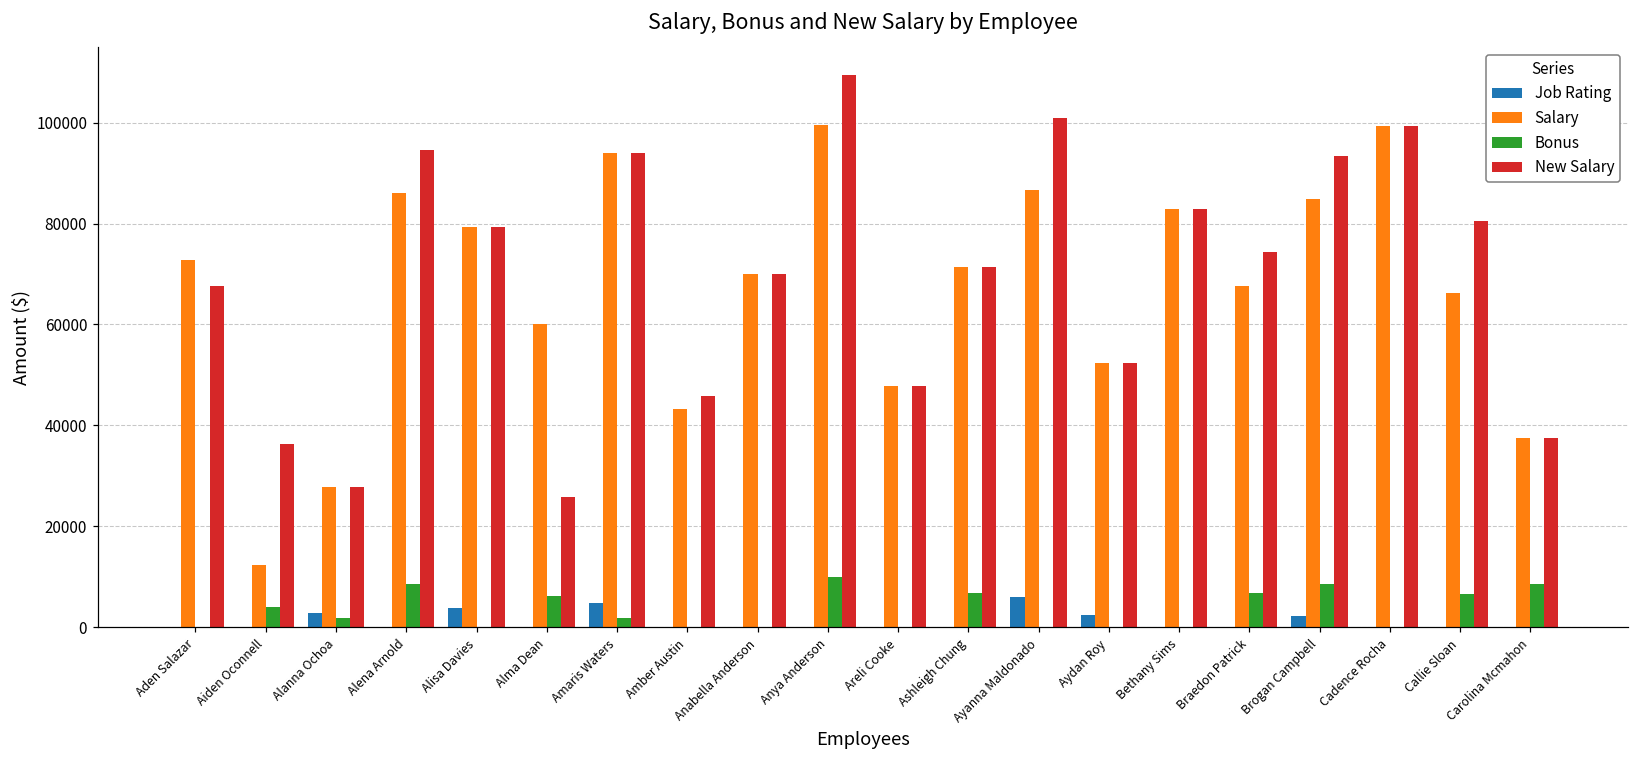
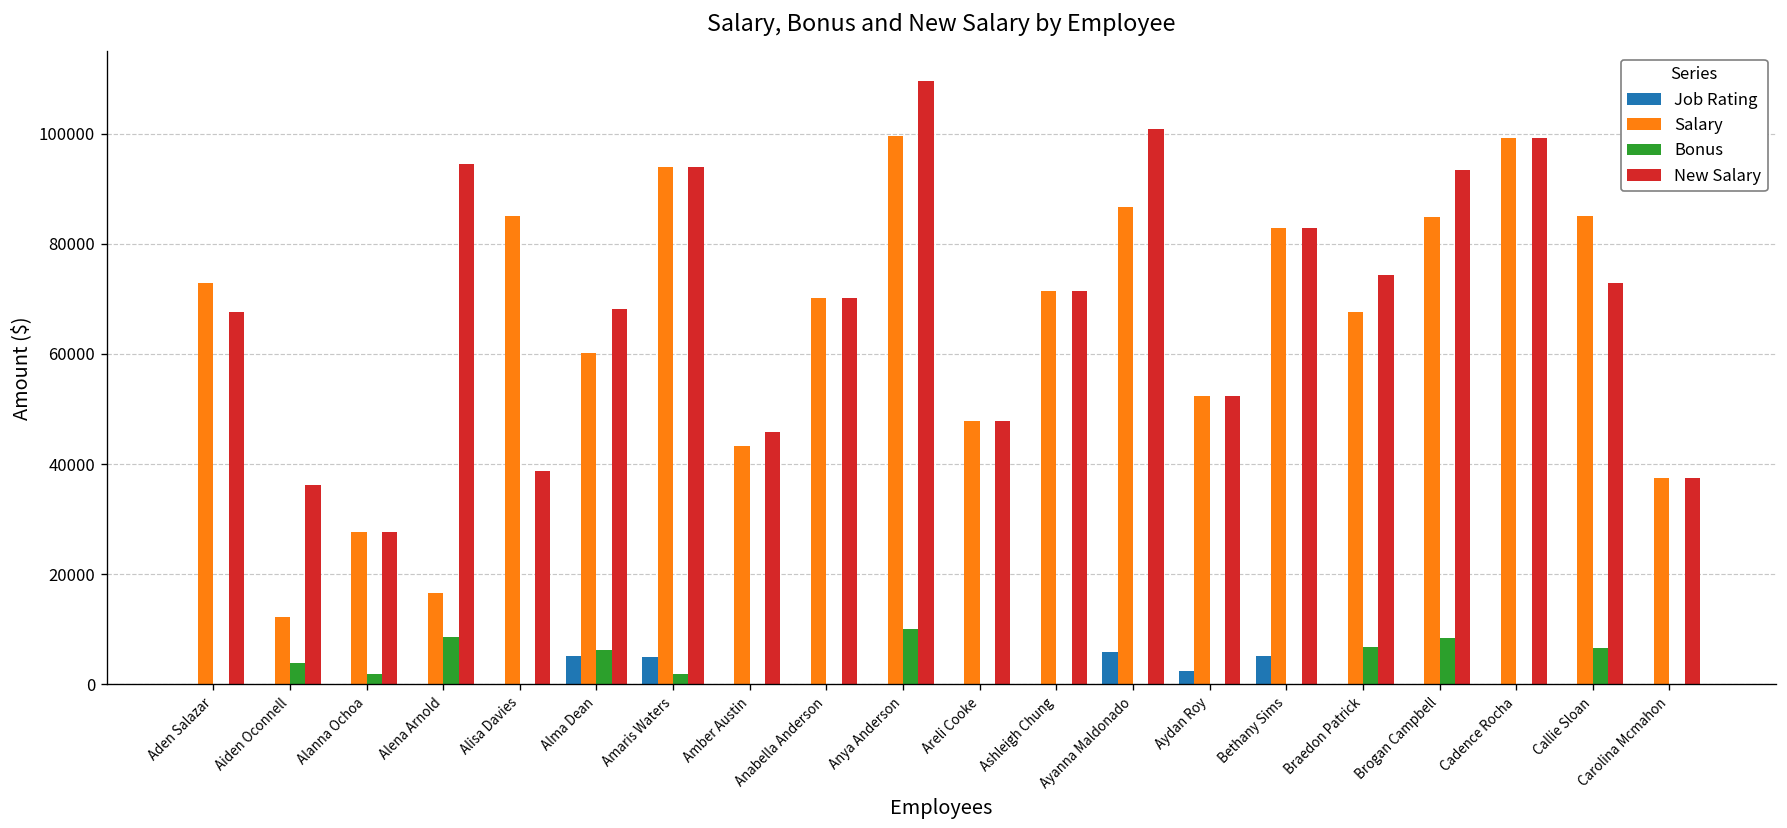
  {
    "Job Rating": {
-     "Alanna Ochoa": 3000,
-     "Alisa Davies": 4000,
-     "Alma Dean": 0,
+     "Alanna Ochoa": 0,
+     "Alisa Davies": 0,
+     "Alma Dean": 5000,
      "Amaris Waters": 5000,
      "Ayanna Maldonado": 6000,
      "Aydan Roy": 2000,
-     "Bethany Sims": 0,
-     "Brogan Campbell": 2000
+     "Bethany Sims": 5000,
+     "Brogan Campbell": 0
    },
    "Salary": {
      "Aden Salazar": 73000,
      "Aiden Oconnell": 12000,
      "Alanna Ochoa": 28000,
-     "Alena Arnold": 86000,
-     "Alisa Davies": 79000,
+     "Alena Arnold": 17000,
+     "Alisa Davies": 85000,
      "Alma Dean": 60000,
      "Amaris Waters": 94000,
      "Amber Austin": 43000,
      "Anabella Anderson": 70000,
      "Anya Anderson": 100000,
      "Areli Cooke": 48000,
      "Ashleigh Chung": 71000,
      "Ayanna Maldonado": 87000,
      "Aydan Roy": 52000,
      "Bethany Sims": 83000,
      "Braedon Patrick": 68000,
      "Brogan Campbell": 85000,
      "Cadence Rocha": 99000,
-     "Callie Sloan": 66000,
+     "Callie Sloan": 85000,
      "Carolina Mcmahon": 37000
    },
    "Bonus": {
      "Aden Salazar": 0,
      "Aiden Oconnell": 4000,
      "Alanna Ochoa": 2000,
      "Alena Arnold": 9000,
      "Alisa Davies": 0,
      "Alma Dean": 6000,
      "Amaris Waters": 2000,
      "Amber Austin": 0,
      "Anabella Anderson": 0,
      "Anya Anderson": 10000,
      "Areli Cooke": 0,
-     "Ashleigh Chung": 7000,
+     "Ashleigh Chung": 0,
      "Ayanna Maldonado": 0,
      "Aydan Roy": 0,
      "Bethany Sims": 0,
      "Braedon Patrick": 7000,
      "Brogan Campbell": 8000,
      "Cadence Rocha": 0,
      "Callie Sloan": 7000,
-     "Carolina Mcmahon": 9000
+     "Carolina Mcmahon": 0
    },
    "New Salary": {
      "Aden Salazar": 68000,
      "Aiden Oconnell": 36000,
      "Alanna Ochoa": 28000,
      "Alena Arnold": 95000,
-     "Alisa Davies": 79000,
-     "Alma Dean": 26000,
+     "Alisa Davies": 39000,
+     "Alma Dean": 68000,
      "Amaris Waters": 94000,
      "Amber Austin": 46000,
      "Anabella Anderson": 70000,
      "Anya Anderson": 110000,
      "Areli Cooke": 48000,
      "Ashleigh Chung": 71000,
      "Ayanna Maldonado": 101000,
      "Aydan Roy": 52000,
      "Bethany Sims": 83000,
      "Braedon Patrick": 74000,
      "Brogan Campbell": 93000,
      "Cadence Rocha": 99000,
-     "Callie Sloan": 81000,
+     "Callie Sloan": 73000,
      "Carolina Mcmahon": 37000
    }
  }
